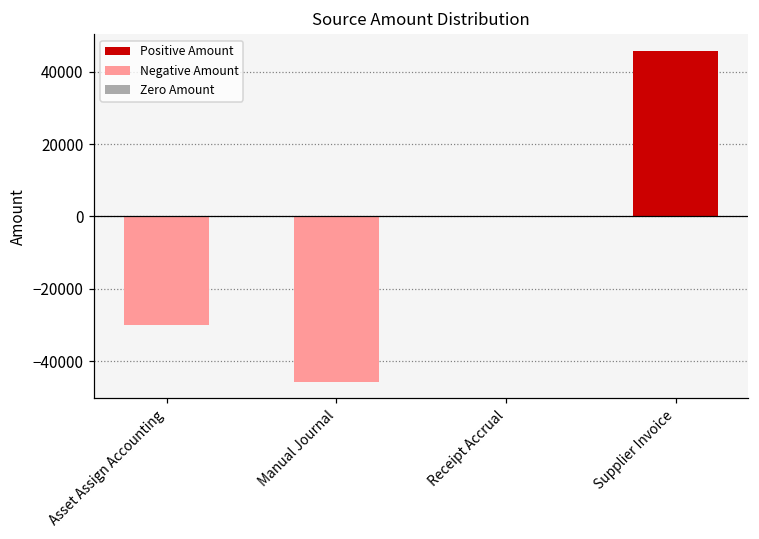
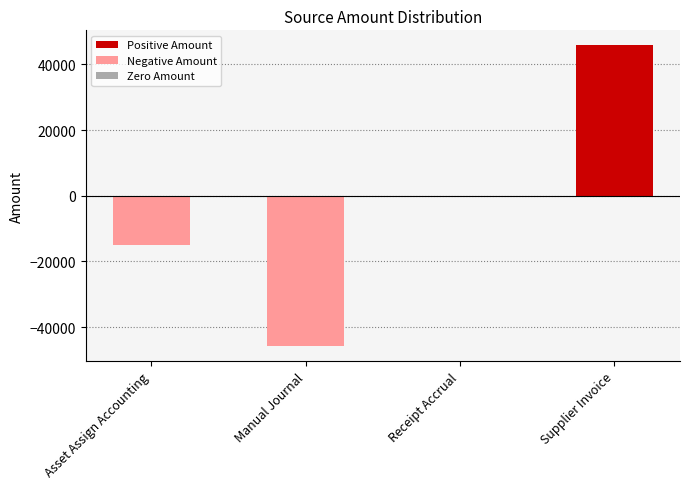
  {
-   "Asset Assign Accounting": -30000,
+   "Asset Assign Accounting": -15000,
    "Manual Journal": -46000,
    "Receipt Accrual": 0,
    "Supplier Invoice": 46000
  }
